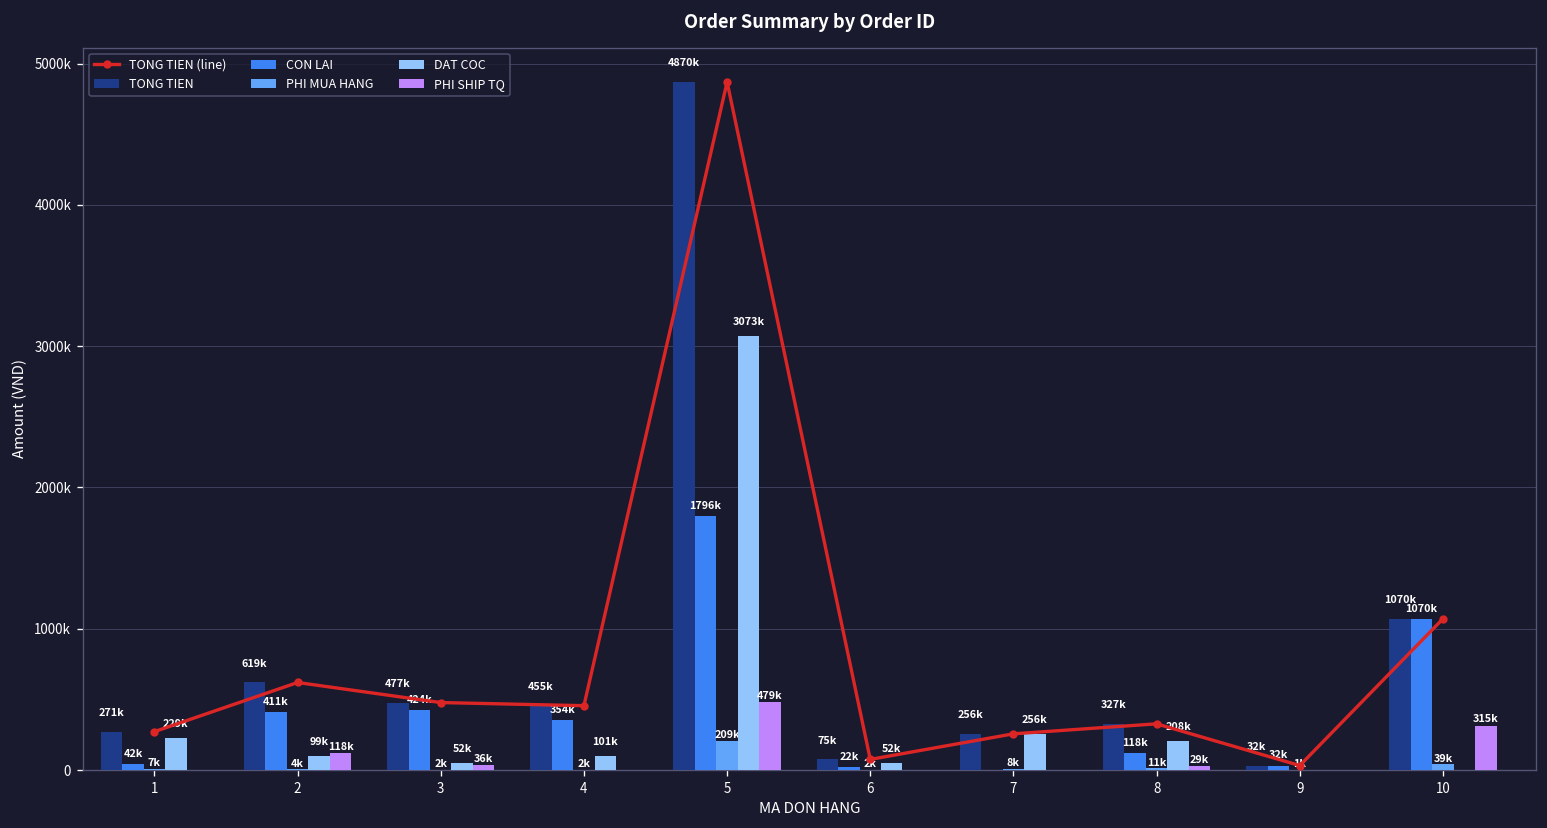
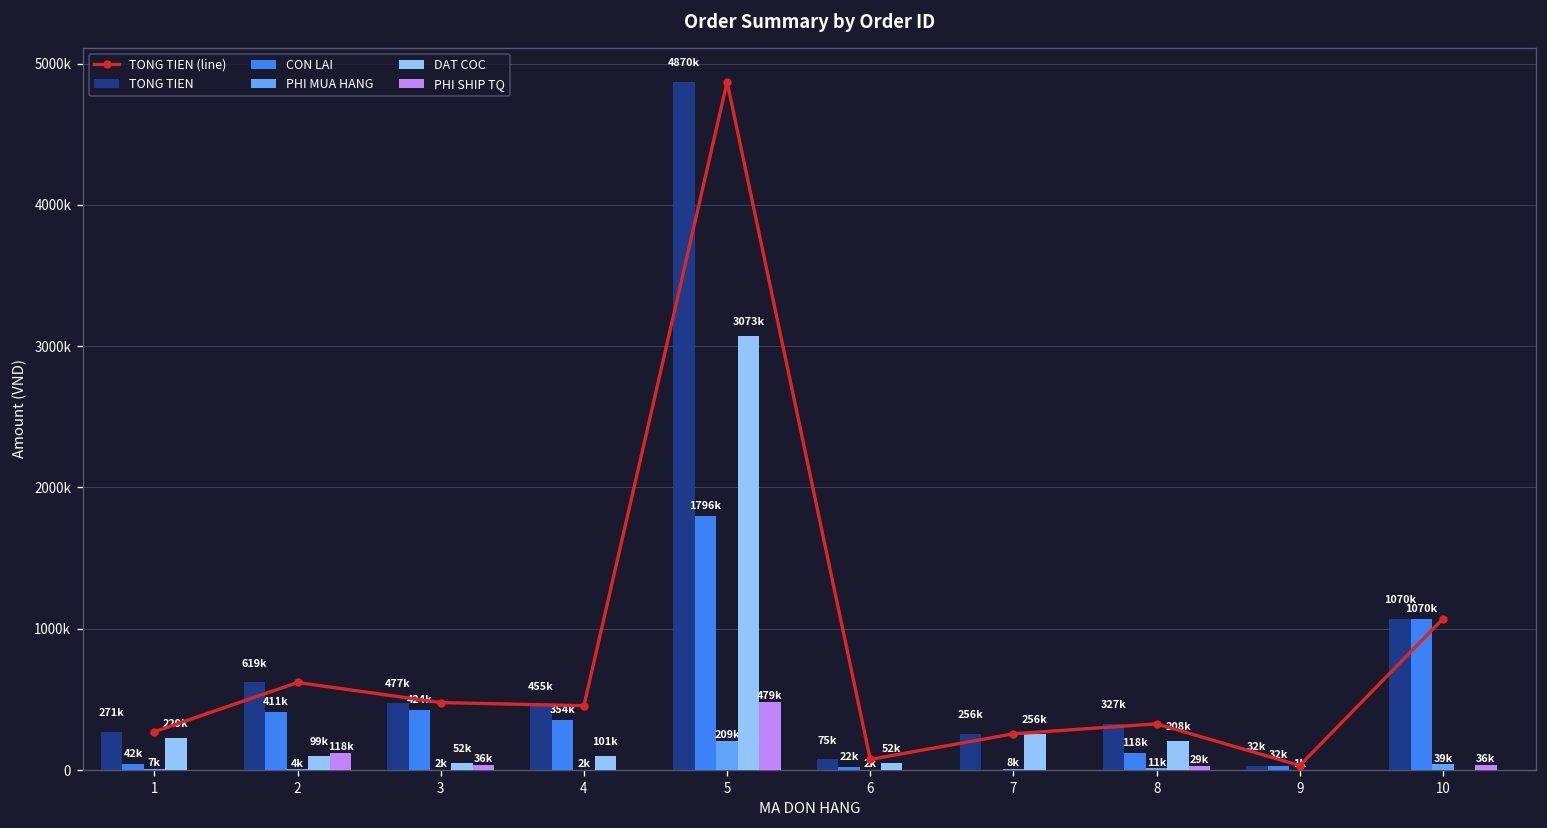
  {
    "TONG TIEN (line)": {
      "2": "620000",
      "3": "480000",
      "4": "460000",
      "7": "260000",
      "10": "1070000"
    },
    "TONG TIEN": {
      "5": "4870k",
      "8": "327k",
      "9": "32k"
    },
    "DAT COC": {
      "2": "99k"
    },
    "PHI SHIP TQ": {
      "3": "36k",
      "5": "479k",
      "8": "29k",
-     "10": "315k"
+     "10": "36k"
    }
  }
